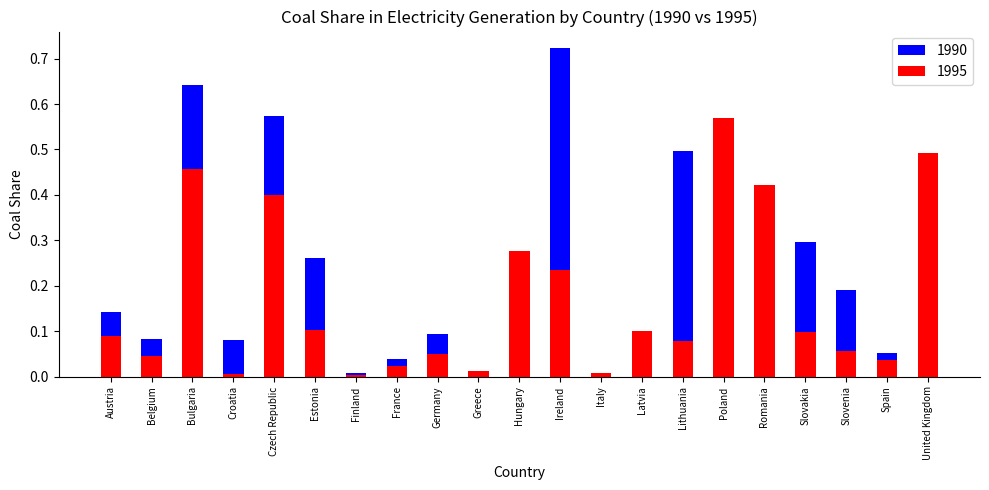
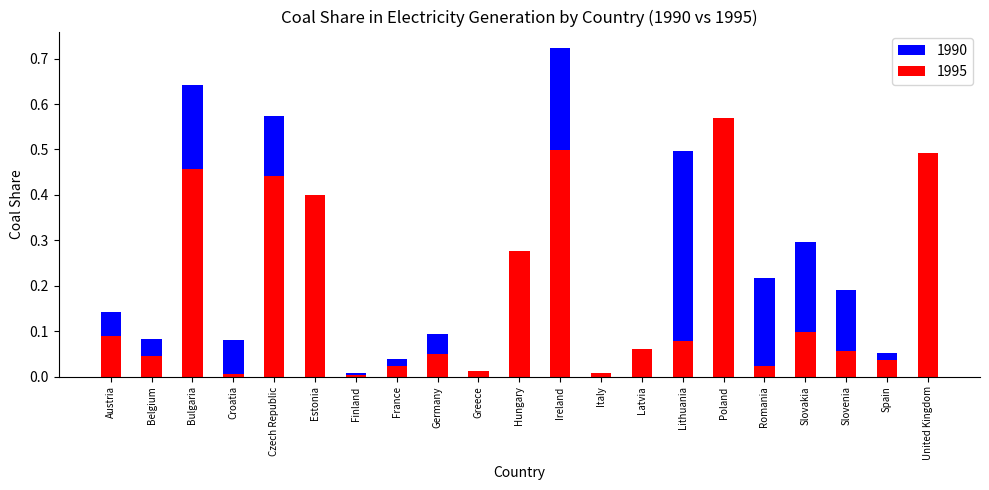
  {
    "1990": {
      "Austria": 0.14,
      "Belgium": 0.08,
      "Bulgaria": 0.64,
      "Croatia": 0.08,
      "Czech Republic": 0.57,
-     "Estonia": 0.26,
+     "Estonia": 0.15,
      "Finland": 0.01,
      "France": 0.04,
      "Germany": 0.09,
      "Greece": 0.01,
      "Ireland": 0.72,
      "Italy": 0.01,
      "Lithuania": 0.50,
      "Slovakia": 0.30,
      "Slovenia": 0.19,
      "Spain": 0.05
    },
    "1995": {
-     "Czech Republic": 0.40,
-     "Estonia": 0.10,
+     "Czech Republic": 0.44,
+     "Estonia": 0.40,
      "Greece": 0.01,
      "Hungary": 0.28,
-     "Ireland": 0.23,
+     "Ireland": 0.50,
      "Italy": 0.01,
-     "Latvia": 0.10,
+     "Latvia": 0.06,
      "Poland": 0.57,
-     "Romania": 0.42,
+     "Romania": 0.02,
      "United Kingdom": 0.49
    }
  }
